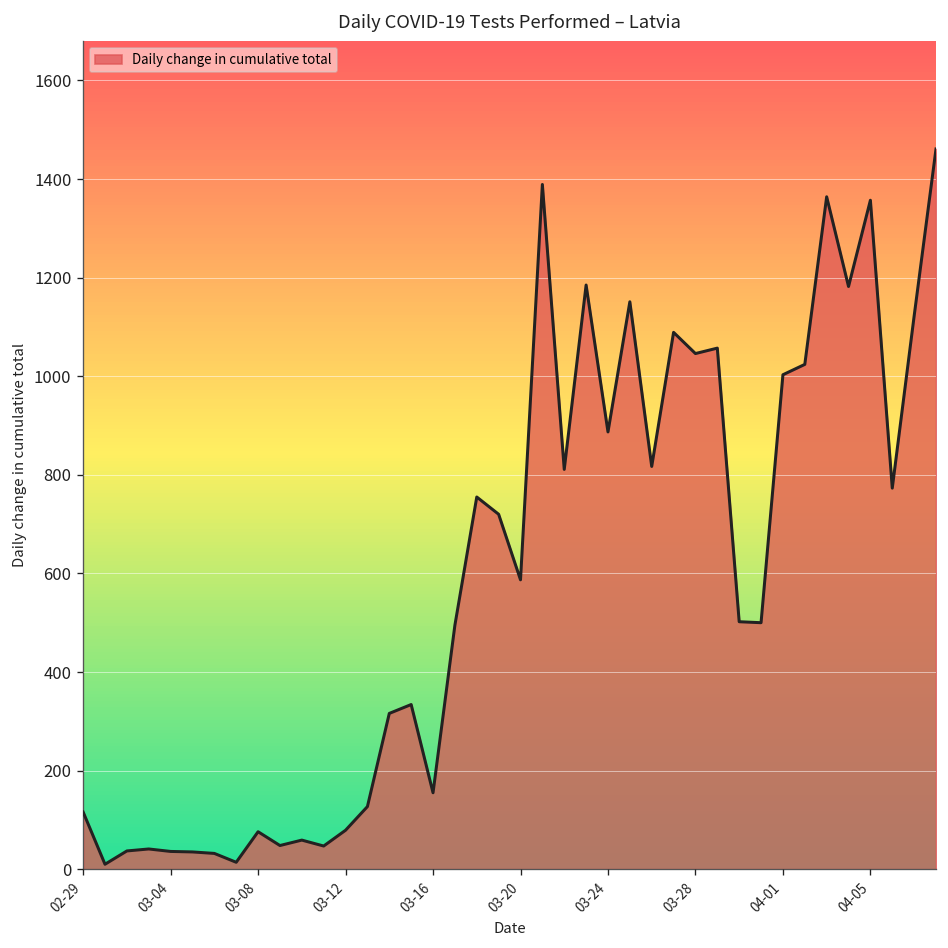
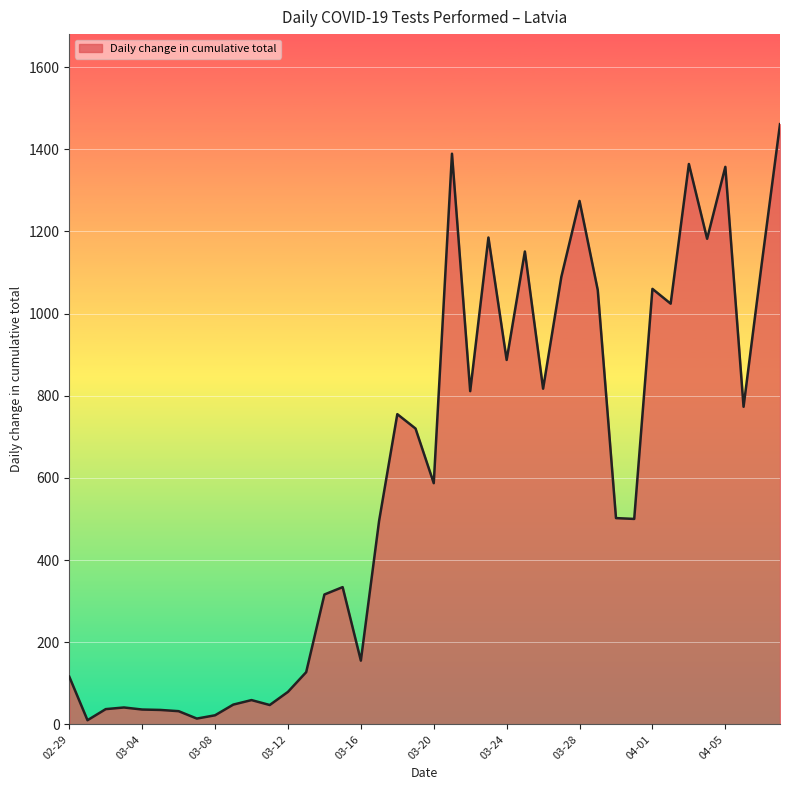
  {
    "02-29": 120,
    "03-04": 40,
-   "03-08": 80,
+   "03-08": 20,
    "03-12": 80,
    "03-16": 160,
    "03-20": 590,
    "03-24": 890,
-   "03-28": 1050,
-   "04-01": 1000,
+   "03-28": 1270,
+   "04-01": 1060,
    "04-05": 1360
  }
